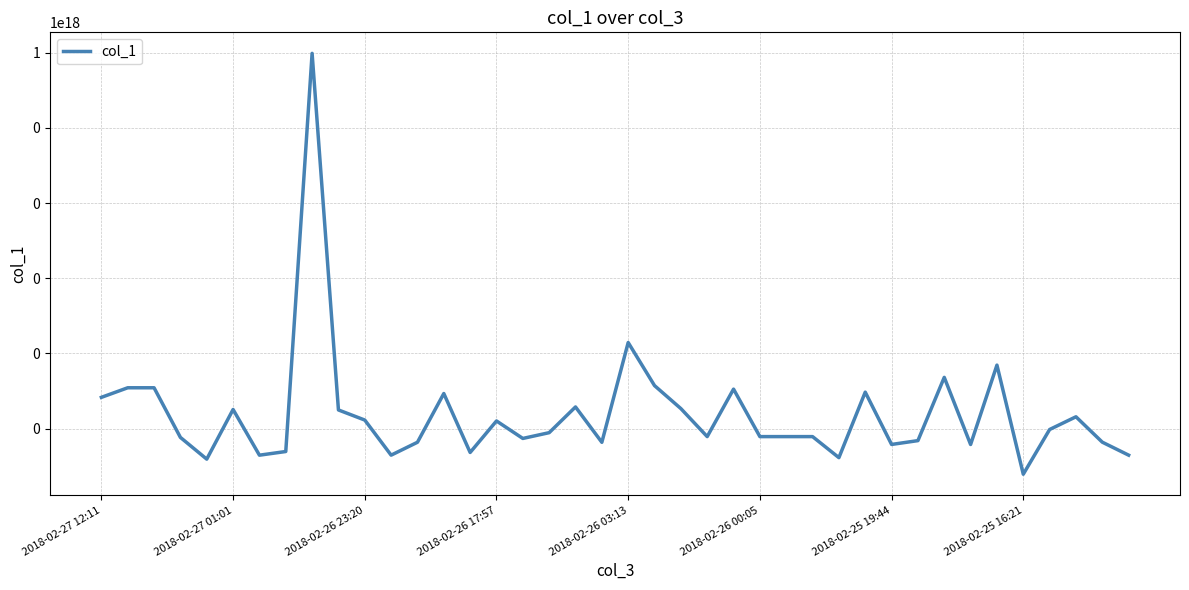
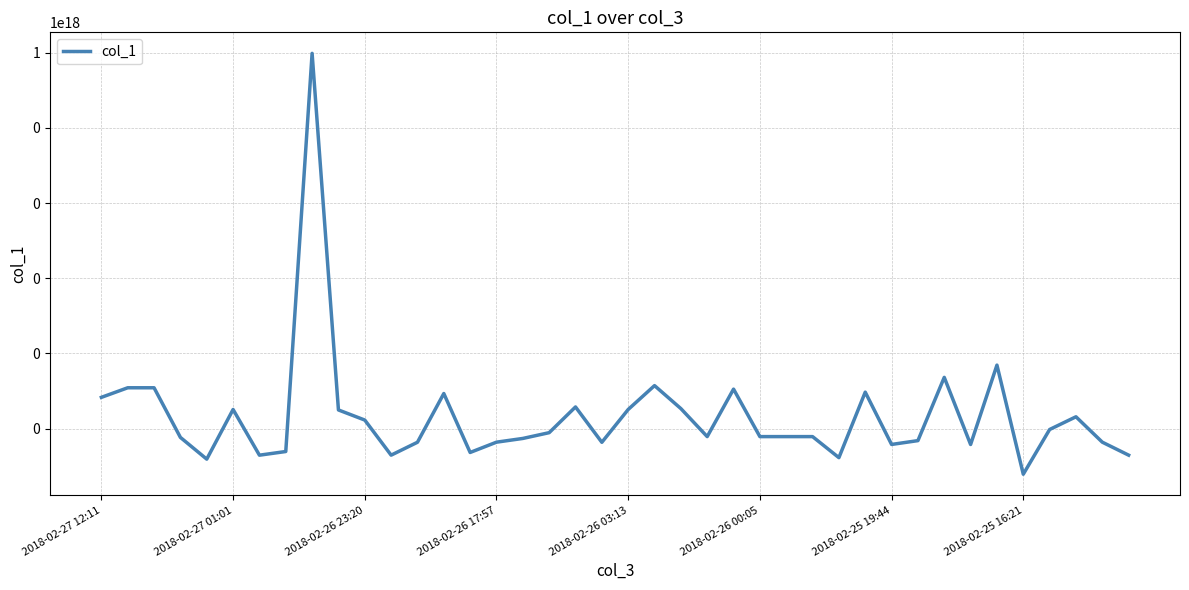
  {
    "2018-02-27 12:11": 700000000,
    "2018-02-27 01:01": 300000000,
    "2018-02-26 23:20": 200000000,
-   "2018-02-26 17:57": 160000000,
-   "2018-02-26 03:13": 20000000000,
+   "2018-02-26 17:57": 40000000,
+   "2018-02-26 03:13": 300000000,
    "2018-02-26 00:05": 60000000,
    "2018-02-25 19:44": 40000000,
    "2018-02-25 16:21": 6000000
  }
